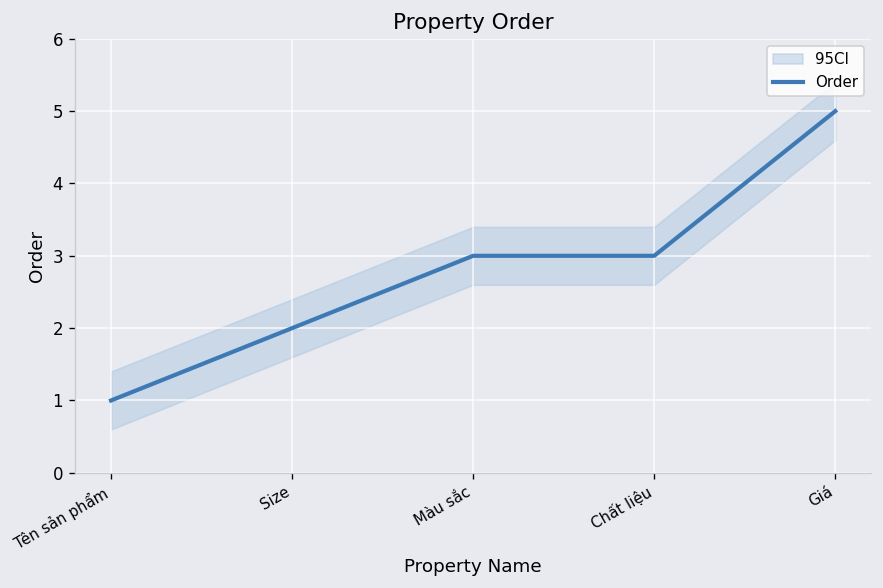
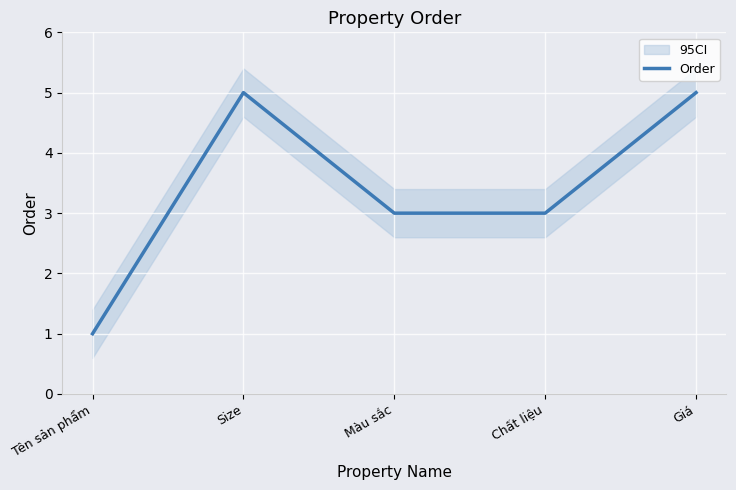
  {
    "Order": {
      "Tên sản phẩm": 1,
-     "Size": 2,
+     "Size": 5,
      "Màu sắc": 3,
      "Chất liệu": 3,
      "Giá": 5
    }
  }
